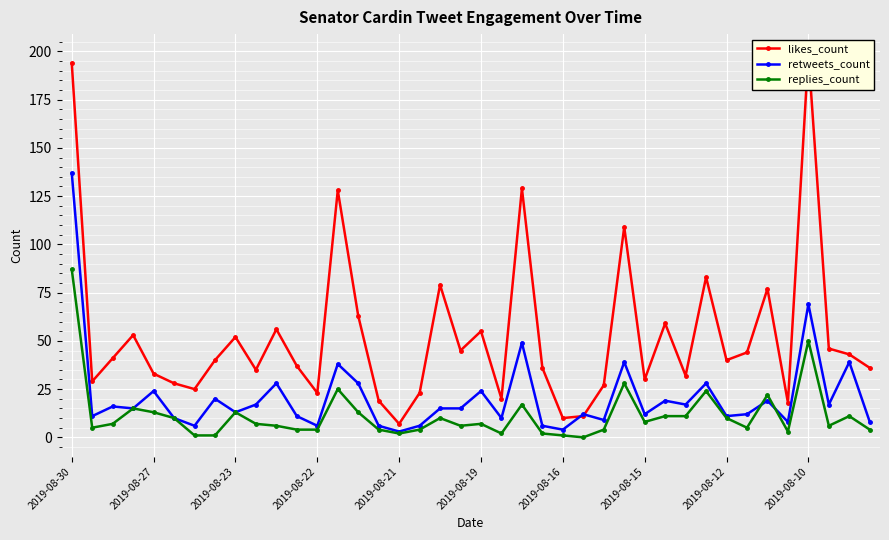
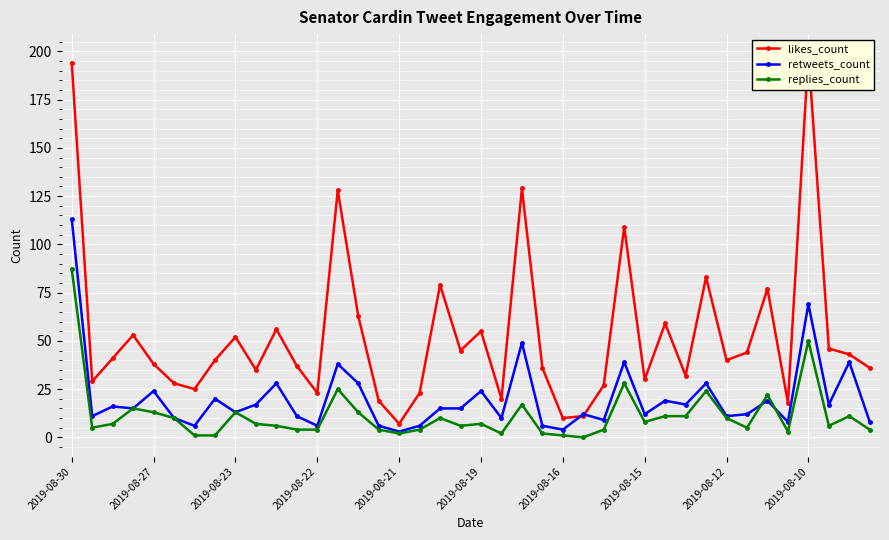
  {
    "likes_count": {
      "2019-08-30": 194,
-     "2019-08-27": 33
+     "2019-08-27": 38
    },
    "retweets_count": {
-     "2019-08-30": 137,
+     "2019-08-30": 113,
      "2019-08-27": 24,
      "2019-08-10": 69
    },
    "replies_count": {
      "2019-08-30": 87,
      "2019-08-27": 13,
      "2019-08-10": 50
    }
  }
